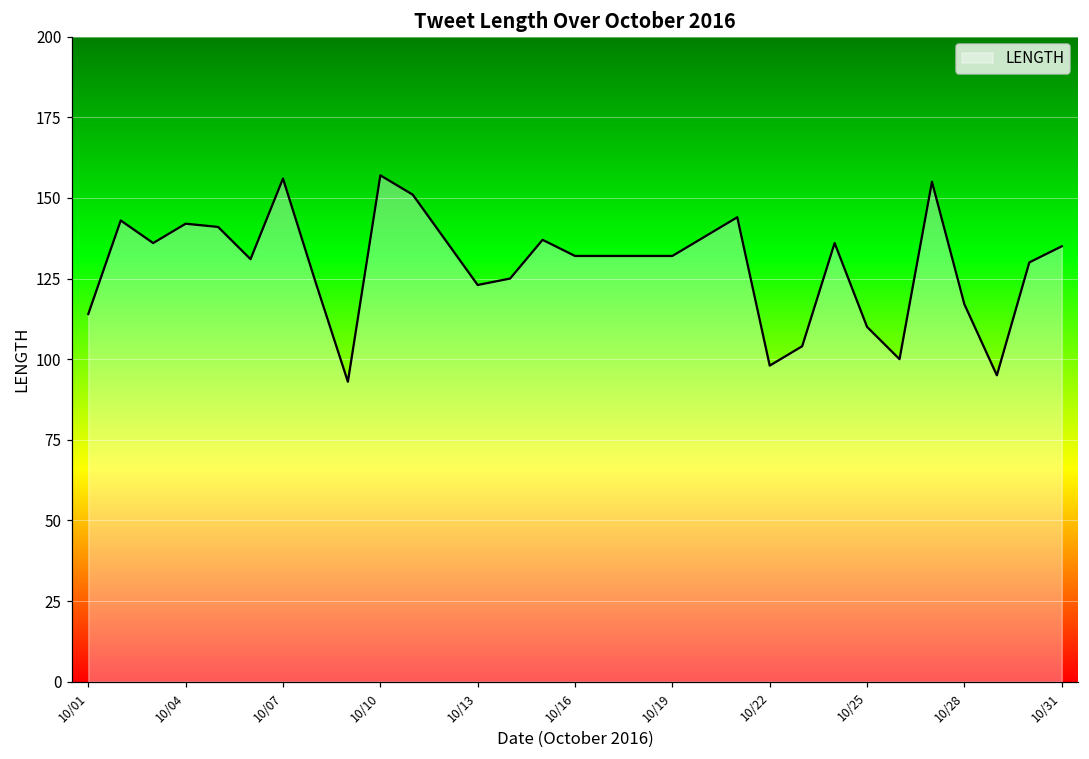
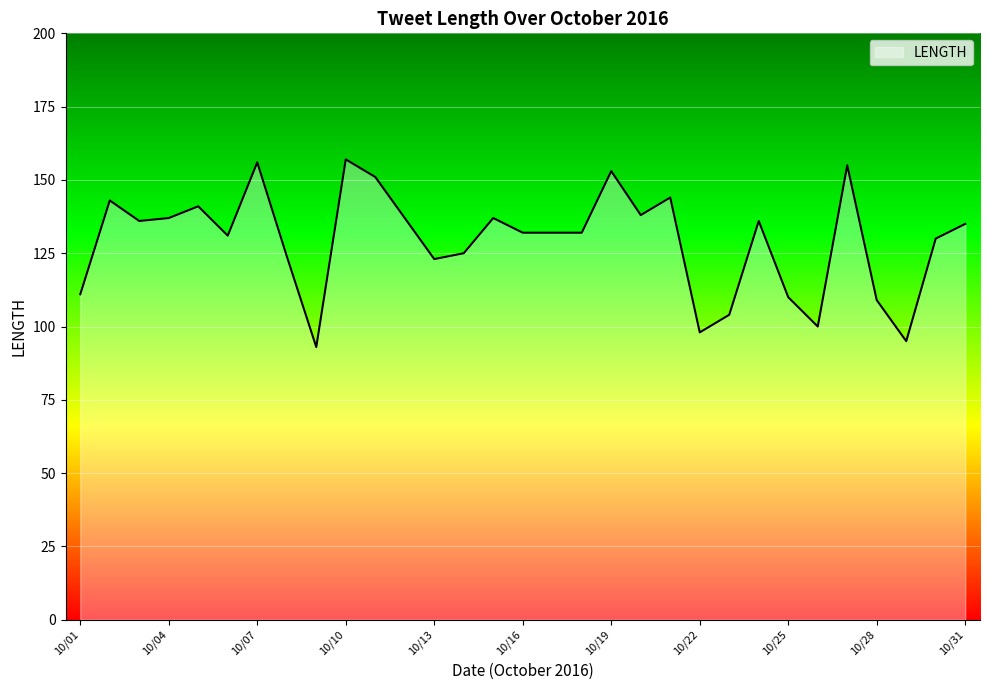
  {
-   "10/01": 114,
-   "10/04": 142,
+   "10/01": 111,
+   "10/04": 137,
    "10/07": 156,
    "10/10": 157,
    "10/13": 123,
    "10/16": 132,
-   "10/19": 132,
+   "10/19": 153,
    "10/22": 98,
    "10/25": 110,
-   "10/28": 117,
+   "10/28": 109,
    "10/31": 135
  }
